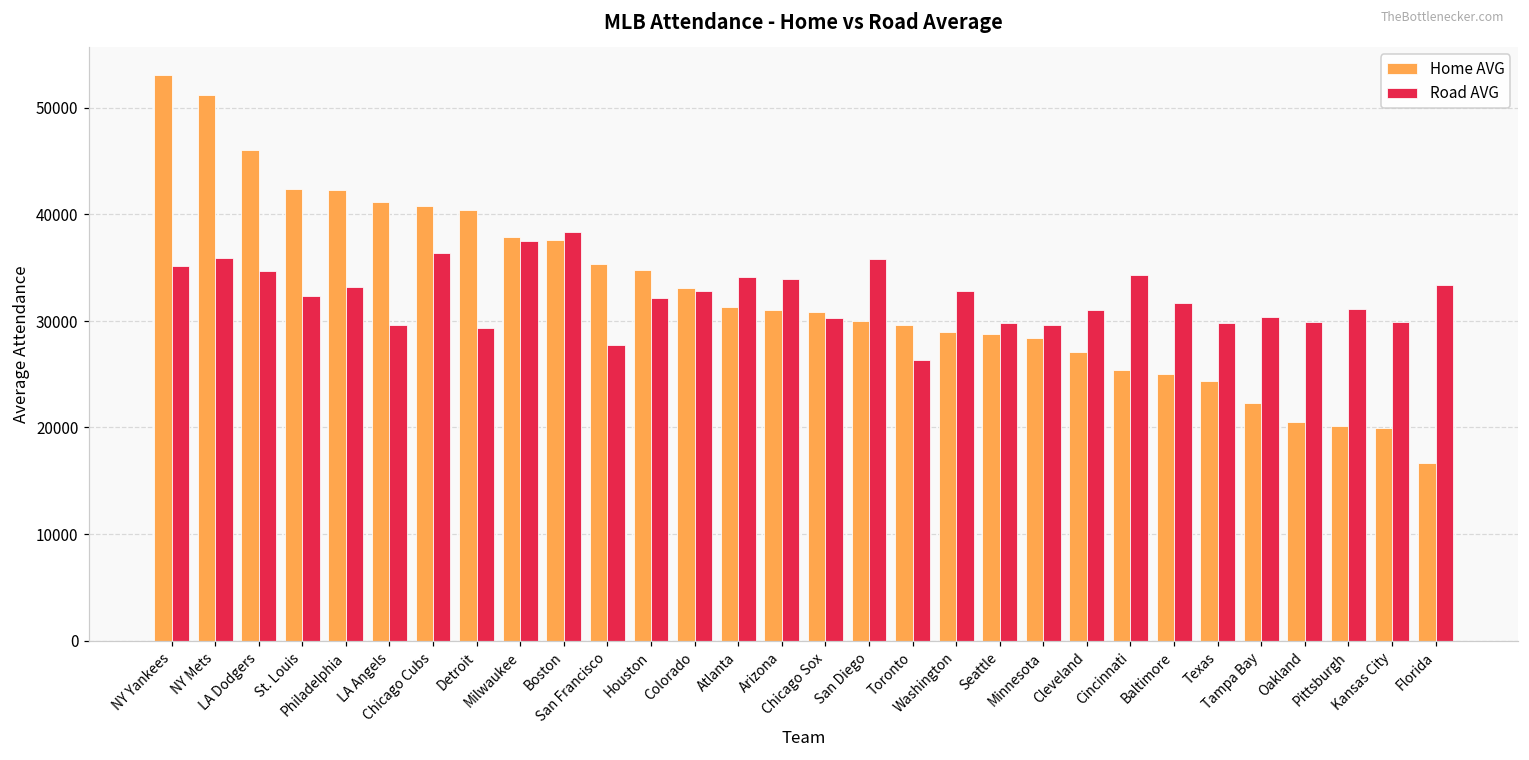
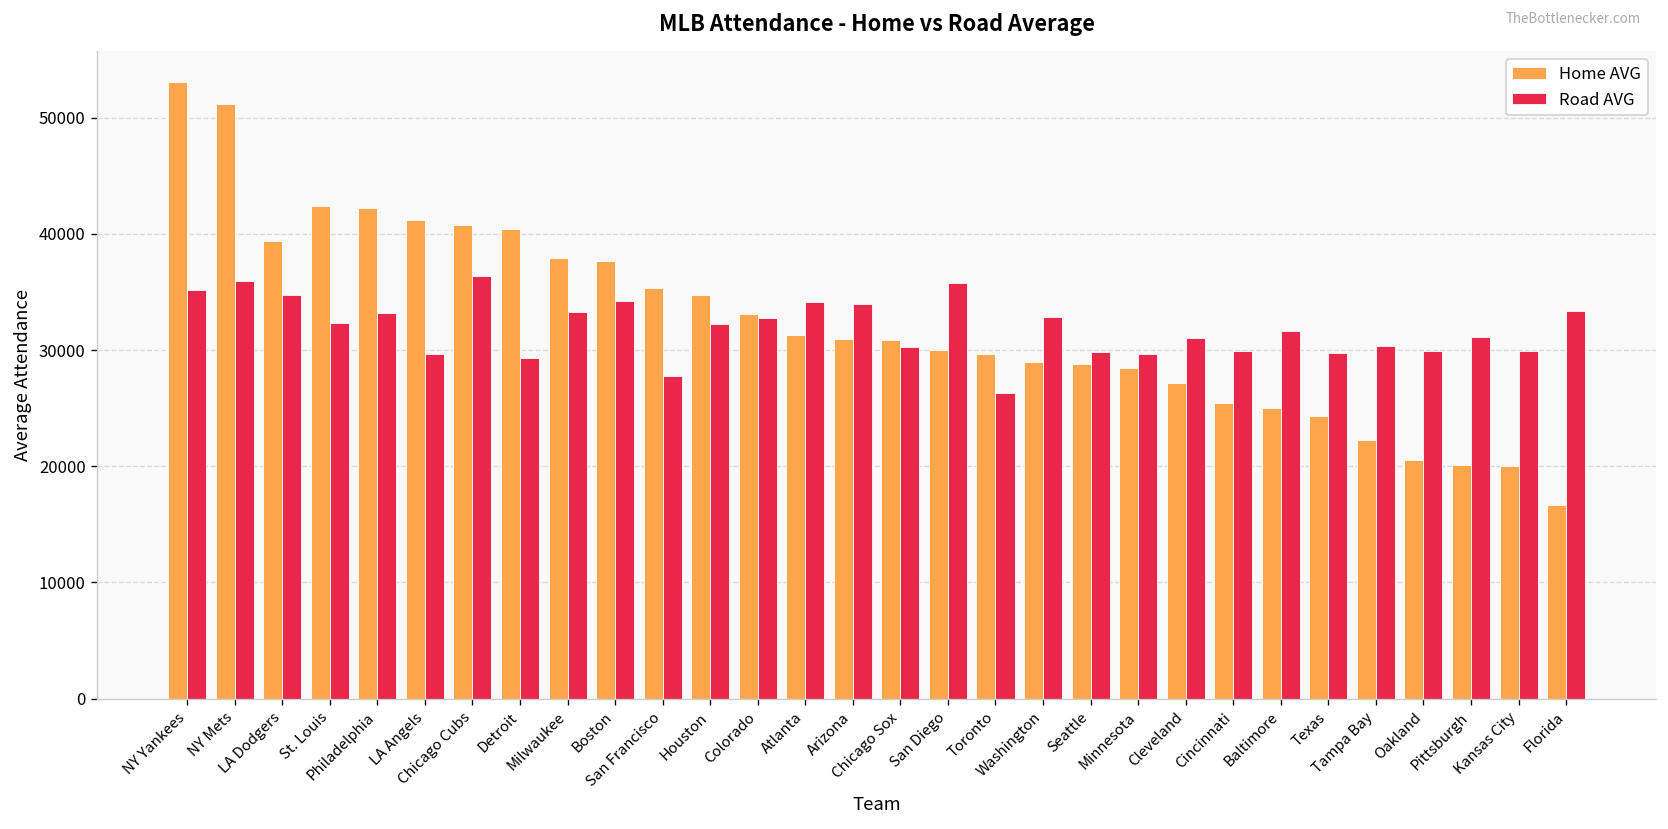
  {
    "Home AVG": {
      "NY Yankees": 53000,
      "NY Mets": 51000,
-     "LA Dodgers": 46000,
+     "LA Dodgers": 39000,
      "St. Louis": 42000,
      "Philadelphia": 42000,
      "LA Angels": 41000,
      "Chicago Cubs": 41000,
      "Detroit": 40000,
      "Milwaukee": 38000,
      "Boston": 38000,
      "San Francisco": 35000,
      "Houston": 35000,
      "Colorado": 33000,
      "Atlanta": 31000,
      "Arizona": 31000,
      "Chicago Sox": 31000,
      "San Diego": 30000,
      "Toronto": 30000,
      "Washington": 29000,
      "Seattle": 29000,
      "Minnesota": 28000,
      "Cleveland": 27000,
      "Cincinnati": 25000,
      "Baltimore": 25000,
      "Texas": 24000,
      "Tampa Bay": 22000,
      "Oakland": 21000,
      "Pittsburgh": 20000,
      "Kansas City": 20000,
      "Florida": 17000
    },
    "Road AVG": {
      "NY Yankees": 35000,
      "NY Mets": 36000,
      "LA Dodgers": 35000,
      "St. Louis": 32000,
      "Philadelphia": 33000,
      "LA Angels": 30000,
      "Chicago Cubs": 36000,
      "Detroit": 29000,
-     "Milwaukee": 37000,
-     "Boston": 38000,
+     "Milwaukee": 33000,
+     "Boston": 34000,
      "San Francisco": 28000,
      "Houston": 32000,
      "Colorado": 33000,
      "Atlanta": 34000,
      "Arizona": 34000,
      "Chicago Sox": 30000,
      "San Diego": 36000,
      "Toronto": 26000,
      "Washington": 33000,
      "Seattle": 30000,
      "Minnesota": 30000,
      "Cleveland": 31000,
-     "Cincinnati": 34000,
+     "Cincinnati": 30000,
      "Baltimore": 32000,
      "Texas": 30000,
      "Tampa Bay": 30000,
      "Oakland": 30000,
      "Pittsburgh": 31000,
      "Kansas City": 30000,
      "Florida": 33000
    }
  }
